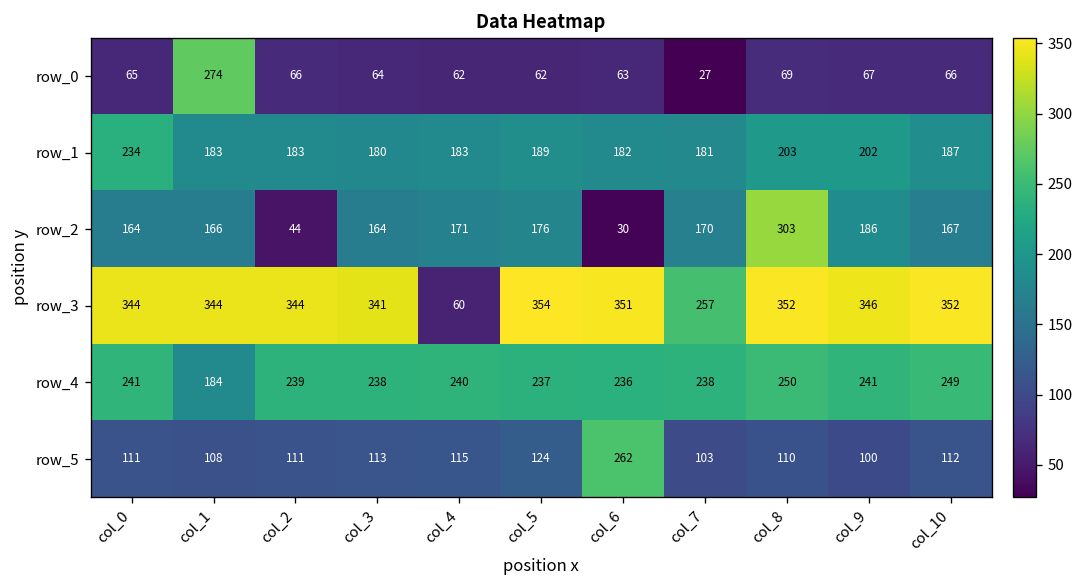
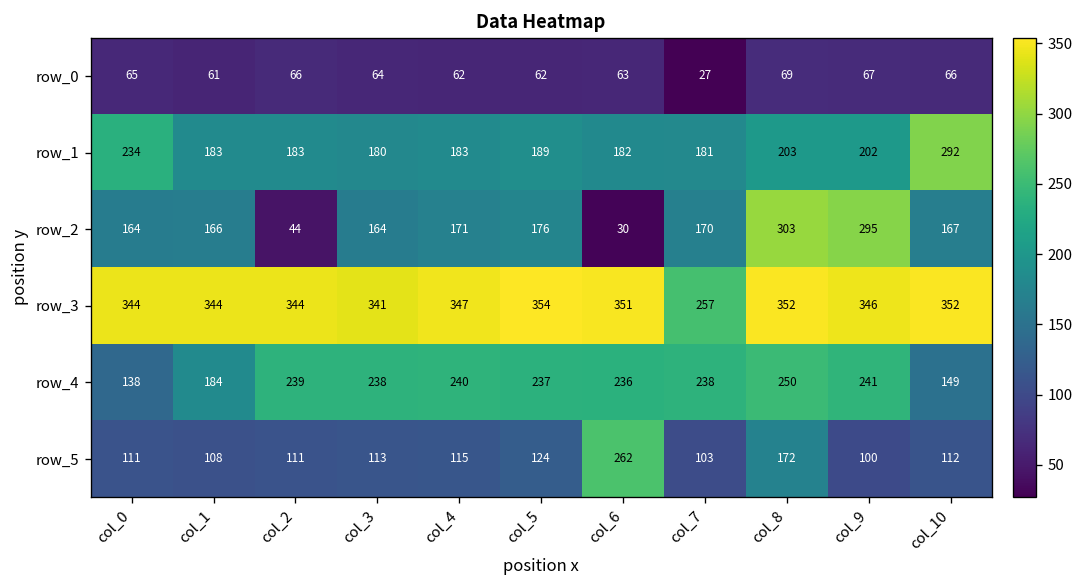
  {
    "row_0": {
      "col_0": 65,
-     "col_1": 274,
+     "col_1": 61,
      "col_2": 66,
      "col_3": 64,
      "col_4": 62,
      "col_5": 62,
      "col_6": 63,
      "col_7": 27,
      "col_8": 69,
      "col_9": 67,
      "col_10": 66
    },
    "row_1": {
      "col_0": 234,
      "col_1": 183,
      "col_2": 183,
      "col_3": 180,
      "col_4": 183,
      "col_5": 189,
      "col_6": 182,
      "col_7": 181,
      "col_8": 203,
      "col_9": 202,
-     "col_10": 187
+     "col_10": 292
    },
    "row_2": {
      "col_0": 164,
      "col_1": 166,
      "col_2": 44,
      "col_3": 164,
      "col_4": 171,
      "col_5": 176,
      "col_6": 30,
      "col_7": 170,
      "col_8": 303,
-     "col_9": 186,
+     "col_9": 295,
      "col_10": 167
    },
    "row_3": {
      "col_0": 344,
      "col_1": 344,
      "col_2": 344,
      "col_3": 341,
-     "col_4": 60,
+     "col_4": 347,
      "col_5": 354,
      "col_6": 351,
      "col_7": 257,
      "col_8": 352,
      "col_9": 346,
      "col_10": 352
    },
    "row_4": {
-     "col_0": 241,
+     "col_0": 138,
      "col_1": 184,
      "col_2": 239,
      "col_3": 238,
      "col_4": 240,
      "col_5": 237,
      "col_6": 236,
      "col_7": 238,
      "col_8": 250,
      "col_9": 241,
-     "col_10": 249
+     "col_10": 149
    },
    "row_5": {
      "col_0": 111,
      "col_1": 108,
      "col_2": 111,
      "col_3": 113,
      "col_4": 115,
      "col_5": 124,
      "col_6": 262,
      "col_7": 103,
-     "col_8": 110,
+     "col_8": 172,
      "col_9": 100,
      "col_10": 112
    }
  }
